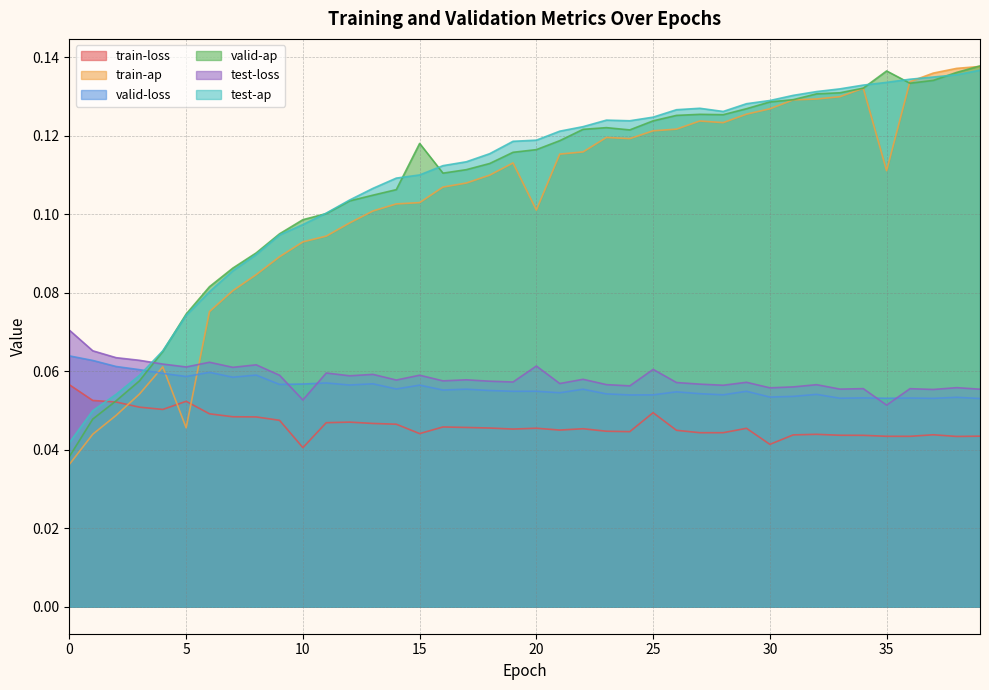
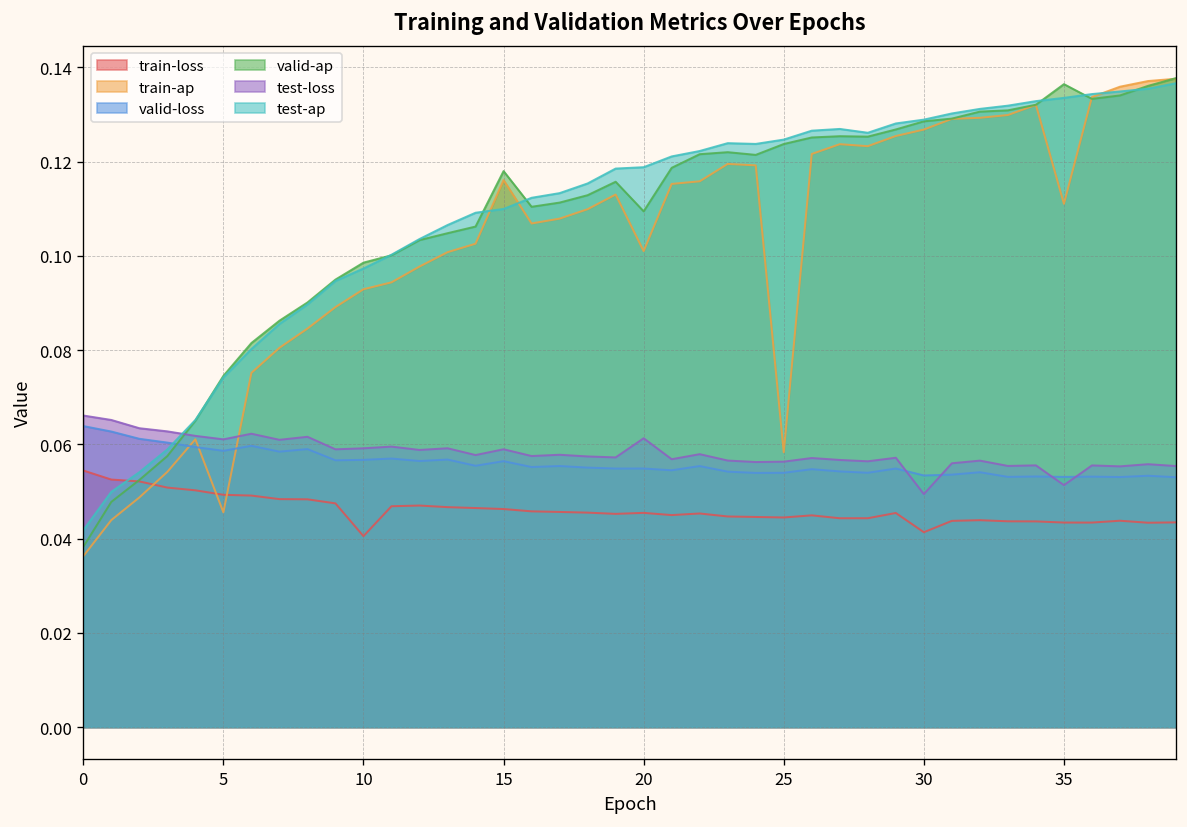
  {
    "train-loss": {
-     "0": 0.057,
-     "5": 0.052,
+     "0": 0.054,
+     "5": 0.049,
      "10": 0.041,
-     "15": 0.044,
+     "15": 0.046,
      "20": 0.045,
-     "25": 0.049,
+     "25": 0.044,
      "30": 0.041,
      "35": 0.043
    },
    "train-ap": {
      "0": 0.036,
      "5": 0.046,
      "10": 0.093,
-     "15": 0.103,
+     "15": 0.116,
      "20": 0.101,
-     "25": 0.121,
+     "25": 0.058,
      "30": 0.127,
      "35": 0.111
    },
    "valid-ap": {
      "0": 0.038,
      "10": 0.099,
      "15": 0.118,
-     "20": 0.116,
+     "20": 0.109,
      "25": 0.124,
      "35": 0.136
    },
    "test-loss": {
-     "0": 0.070,
+     "0": 0.066,
      "5": 0.061,
-     "10": 0.053,
+     "10": 0.059,
      "15": 0.059,
      "20": 0.061,
-     "25": 0.060,
-     "30": 0.056,
+     "25": 0.056,
+     "30": 0.049,
      "35": 0.051
    }
  }
